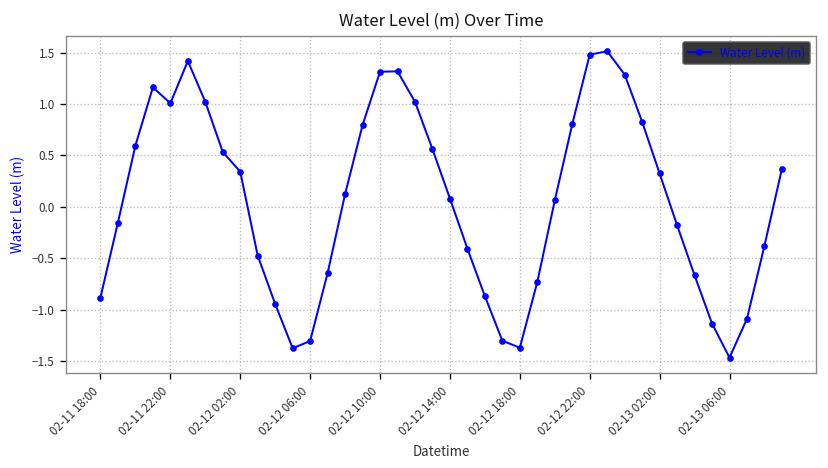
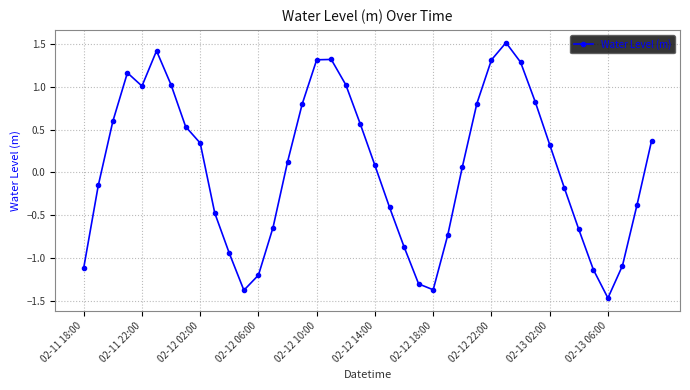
  {
-   "02-11 18:00": -0.9,
+   "02-11 18:00": -1.1,
    "02-11 22:00": 1.0,
    "02-12 02:00": 0.3,
-   "02-12 06:00": -1.3,
+   "02-12 06:00": -1.2,
    "02-12 10:00": 1.3,
    "02-12 14:00": 0.1,
    "02-12 18:00": -1.4,
-   "02-12 22:00": 1.5,
+   "02-12 22:00": 1.3,
    "02-13 02:00": 0.3,
    "02-13 06:00": -1.5
  }
